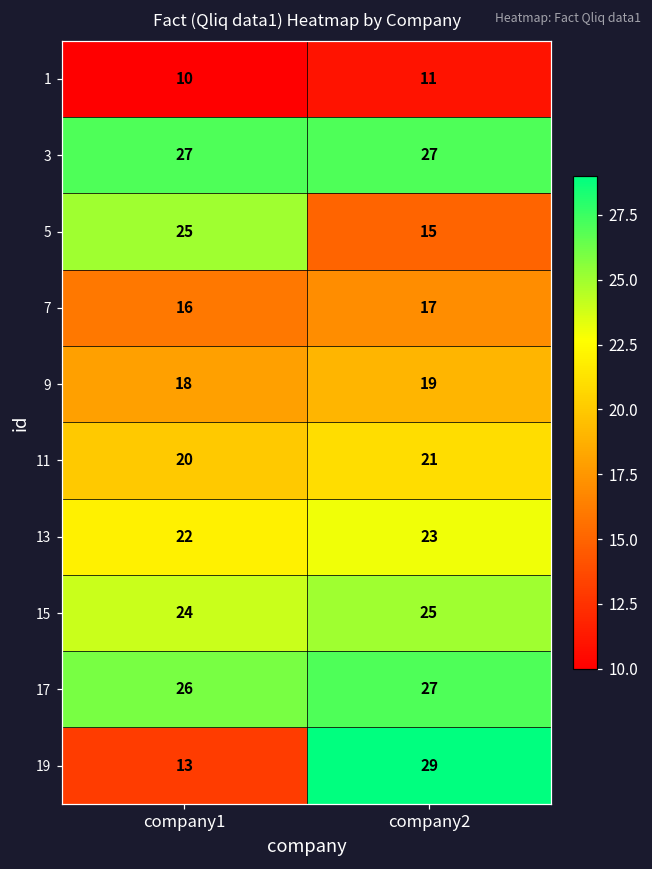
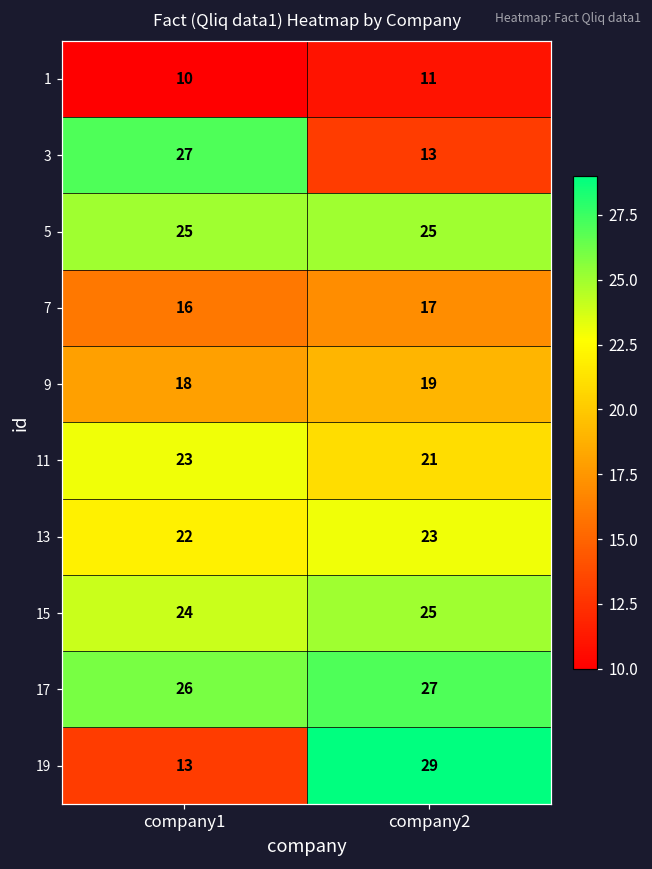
  {
    "1": {
      "company1": 10,
      "company2": 11
    },
    "3": {
      "company1": 27,
-     "company2": 27
+     "company2": 13
    },
    "5": {
      "company1": 25,
-     "company2": 15
+     "company2": 25
    },
    "7": {
      "company1": 16,
      "company2": 17
    },
    "9": {
      "company1": 18,
      "company2": 19
    },
    "11": {
-     "company1": 20,
+     "company1": 23,
      "company2": 21
    },
    "13": {
      "company1": 22,
      "company2": 23
    },
    "15": {
      "company1": 24,
      "company2": 25
    },
    "17": {
      "company1": 26,
      "company2": 27
    },
    "19": {
      "company1": 13,
      "company2": 29
    }
  }
